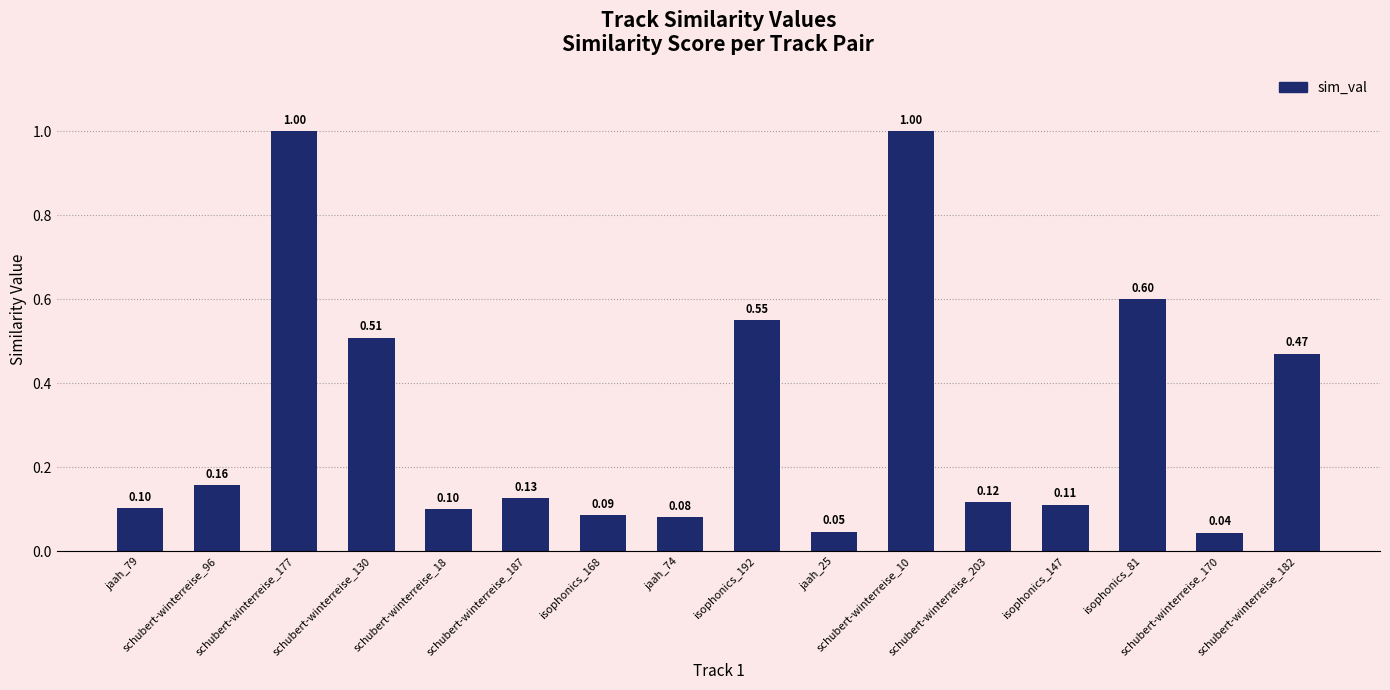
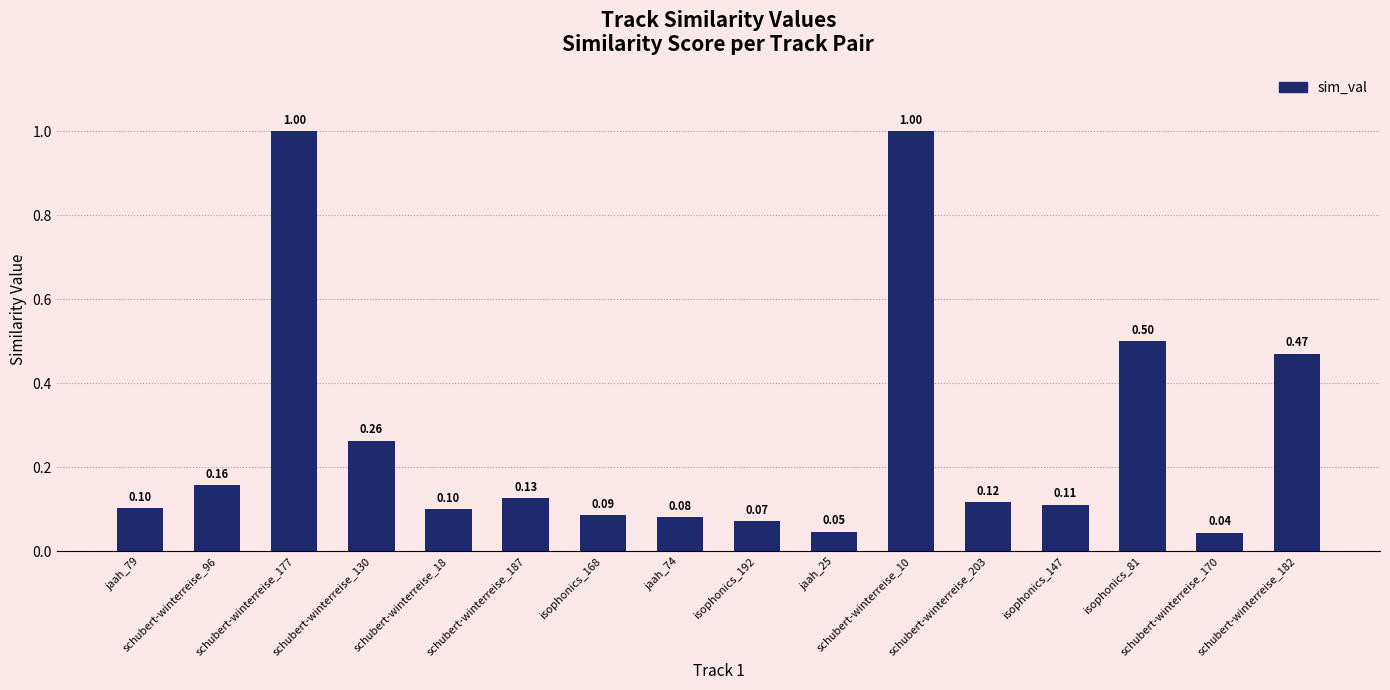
  {
    "jaah_79": 0.10,
    "schubert-winterreise_96": 0.16,
    "schubert-winterreise_177": 1.00,
-   "schubert-winterreise_130": 0.51,
+   "schubert-winterreise_130": 0.26,
    "schubert-winterreise_18": 0.10,
    "schubert-winterreise_187": 0.13,
    "isophonics_168": 0.09,
    "jaah_74": 0.08,
-   "isophonics_192": 0.55,
+   "isophonics_192": 0.07,
    "jaah_25": 0.05,
    "schubert-winterreise_10": 1.00,
    "schubert-winterreise_203": 0.12,
    "isophonics_147": 0.11,
-   "isophonics_81": 0.60,
+   "isophonics_81": 0.50,
    "schubert-winterreise_170": 0.04,
    "schubert-winterreise_182": 0.47
  }
